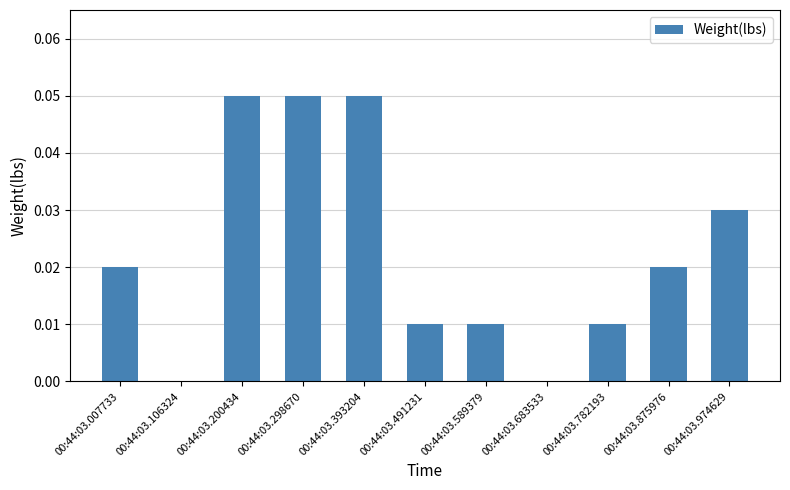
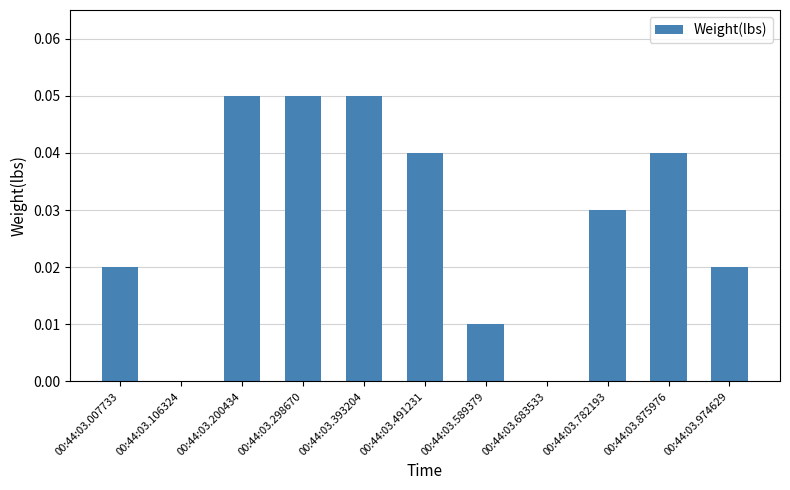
  {
    "00:44:03.007733": 0.02,
    "00:44:03.106324": 0.00,
    "00:44:03.200434": 0.05,
    "00:44:03.298670": 0.05,
    "00:44:03.393204": 0.05,
-   "00:44:03.491231": 0.01,
+   "00:44:03.491231": 0.04,
    "00:44:03.589379": 0.01,
    "00:44:03.683533": 0.00,
-   "00:44:03.782193": 0.01,
-   "00:44:03.875976": 0.02,
-   "00:44:03.974629": 0.03
+   "00:44:03.782193": 0.03,
+   "00:44:03.875976": 0.04,
+   "00:44:03.974629": 0.02
  }
